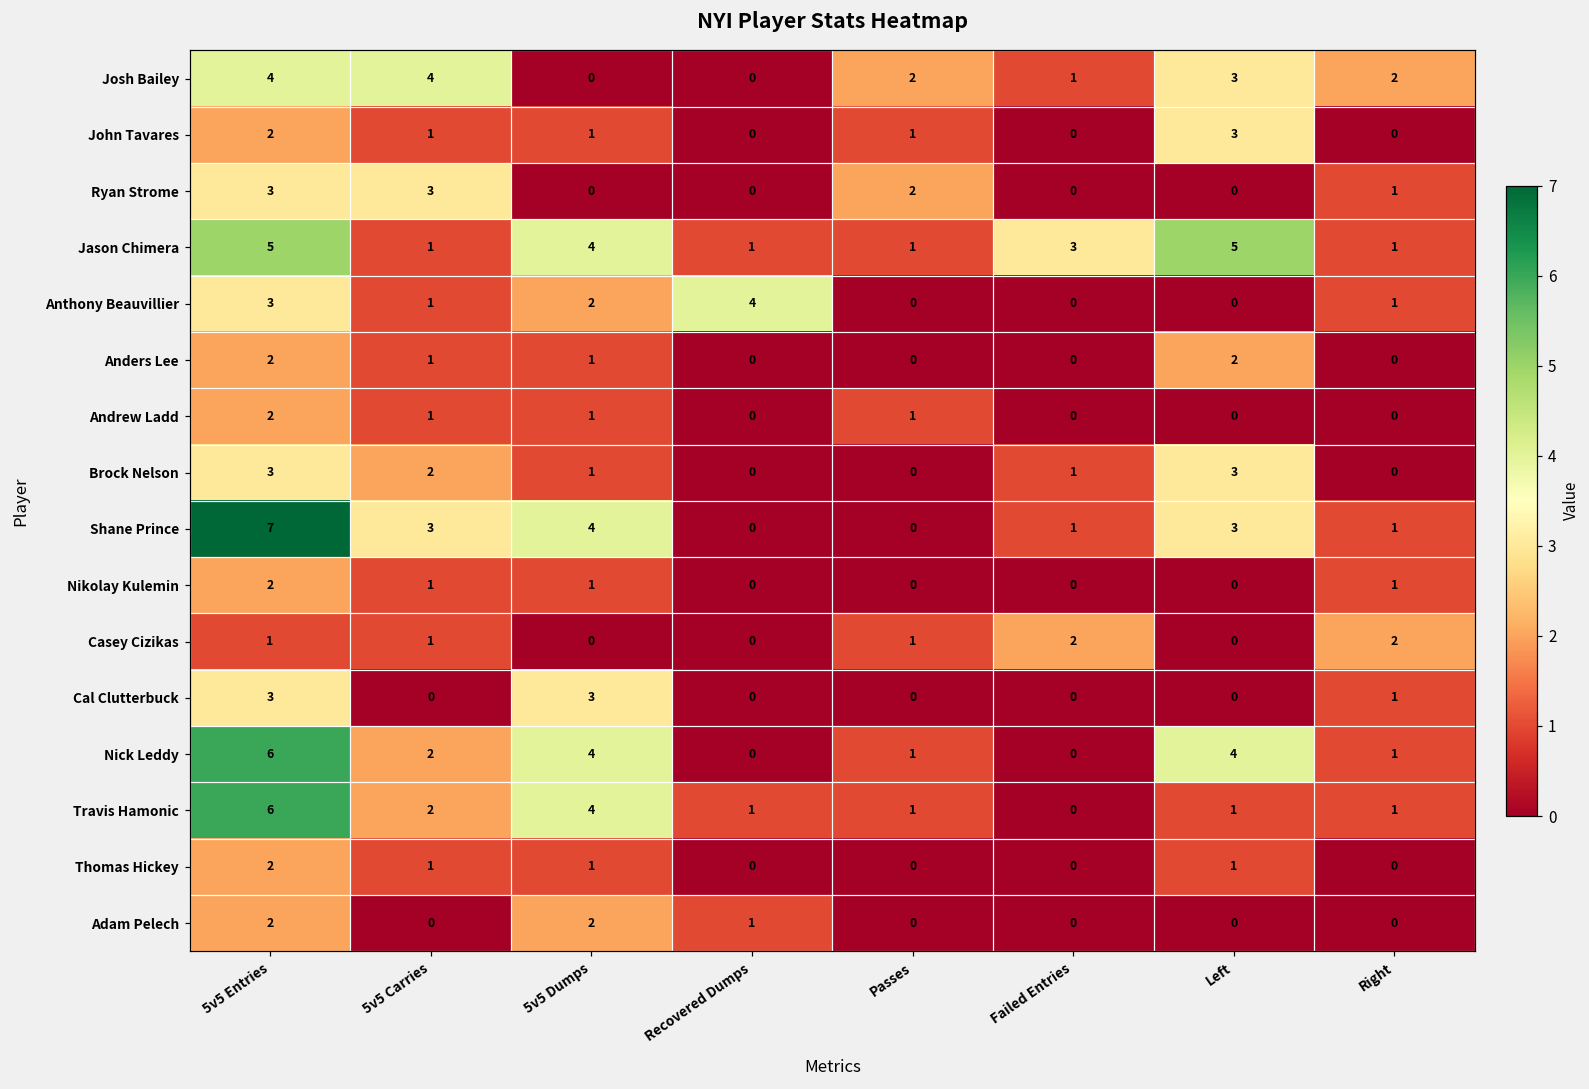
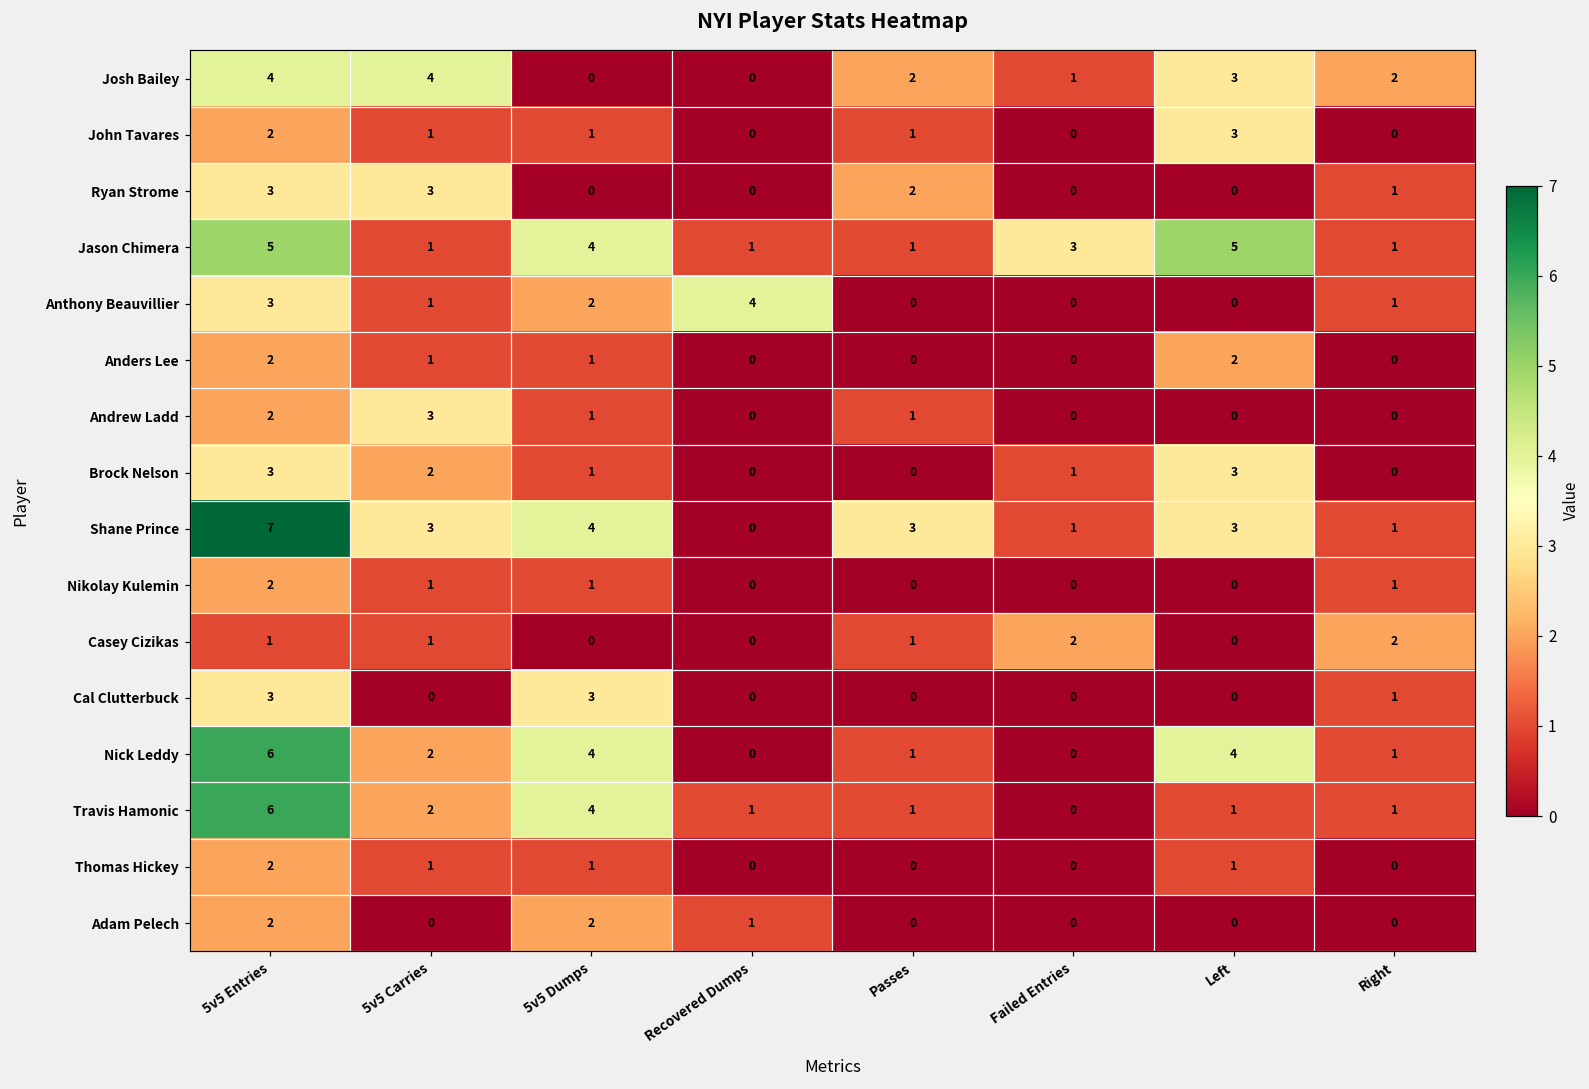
  {
    "Josh Bailey": {
      "5v5 Entries": 4,
      "5v5 Carries": 4,
      "5v5 Dumps": 0,
      "Recovered Dumps": 0,
      "Passes": 2,
      "Failed Entries": 1,
      "Left": 3,
      "Right": 2
    },
    "John Tavares": {
      "5v5 Entries": 2,
      "5v5 Carries": 1,
      "5v5 Dumps": 1,
      "Recovered Dumps": 0,
      "Passes": 1,
      "Failed Entries": 0,
      "Left": 3,
      "Right": 0
    },
    "Ryan Strome": {
      "5v5 Entries": 3,
      "5v5 Carries": 3,
      "5v5 Dumps": 0,
      "Recovered Dumps": 0,
      "Passes": 2,
      "Failed Entries": 0,
      "Left": 0,
      "Right": 1
    },
    "Jason Chimera": {
      "5v5 Entries": 5,
      "5v5 Carries": 1,
      "5v5 Dumps": 4,
      "Recovered Dumps": 1,
      "Passes": 1,
      "Failed Entries": 3,
      "Left": 5,
      "Right": 1
    },
    "Anthony Beauvillier": {
      "5v5 Entries": 3,
      "5v5 Carries": 1,
      "5v5 Dumps": 2,
      "Recovered Dumps": 4,
      "Passes": 0,
      "Failed Entries": 0,
      "Left": 0,
      "Right": 1
    },
    "Anders Lee": {
      "5v5 Entries": 2,
      "5v5 Carries": 1,
      "5v5 Dumps": 1,
      "Recovered Dumps": 0,
      "Passes": 0,
      "Failed Entries": 0,
      "Left": 2,
      "Right": 0
    },
    "Andrew Ladd": {
      "5v5 Entries": 2,
-     "5v5 Carries": 1,
+     "5v5 Carries": 3,
      "5v5 Dumps": 1,
      "Recovered Dumps": 0,
      "Passes": 1,
      "Failed Entries": 0,
      "Left": 0,
      "Right": 0
    },
    "Brock Nelson": {
      "5v5 Entries": 3,
      "5v5 Carries": 2,
      "5v5 Dumps": 1,
      "Recovered Dumps": 0,
      "Passes": 0,
      "Failed Entries": 1,
      "Left": 3,
      "Right": 0
    },
    "Shane Prince": {
      "5v5 Entries": 7,
      "5v5 Carries": 3,
      "5v5 Dumps": 4,
      "Recovered Dumps": 0,
-     "Passes": 0,
+     "Passes": 3,
      "Failed Entries": 1,
      "Left": 3,
      "Right": 1
    },
    "Nikolay Kulemin": {
      "5v5 Entries": 2,
      "5v5 Carries": 1,
      "5v5 Dumps": 1,
      "Recovered Dumps": 0,
      "Passes": 0,
      "Failed Entries": 0,
      "Left": 0,
      "Right": 1
    },
    "Casey Cizikas": {
      "5v5 Entries": 1,
      "5v5 Carries": 1,
      "5v5 Dumps": 0,
      "Recovered Dumps": 0,
      "Passes": 1,
      "Failed Entries": 2,
      "Left": 0,
      "Right": 2
    },
    "Cal Clutterbuck": {
      "5v5 Entries": 3,
      "5v5 Carries": 0,
      "5v5 Dumps": 3,
      "Recovered Dumps": 0,
      "Passes": 0,
      "Failed Entries": 0,
      "Left": 0,
      "Right": 1
    },
    "Nick Leddy": {
      "5v5 Entries": 6,
      "5v5 Carries": 2,
      "5v5 Dumps": 4,
      "Recovered Dumps": 0,
      "Passes": 1,
      "Failed Entries": 0,
      "Left": 4,
      "Right": 1
    },
    "Travis Hamonic": {
      "5v5 Entries": 6,
      "5v5 Carries": 2,
      "5v5 Dumps": 4,
      "Recovered Dumps": 1,
      "Passes": 1,
      "Failed Entries": 0,
      "Left": 1,
      "Right": 1
    },
    "Thomas Hickey": {
      "5v5 Entries": 2,
      "5v5 Carries": 1,
      "5v5 Dumps": 1,
      "Recovered Dumps": 0,
      "Passes": 0,
      "Failed Entries": 0,
      "Left": 1,
      "Right": 0
    },
    "Adam Pelech": {
      "5v5 Entries": 2,
      "5v5 Carries": 0,
      "5v5 Dumps": 2,
      "Recovered Dumps": 1,
      "Passes": 0,
      "Failed Entries": 0,
      "Left": 0,
      "Right": 0
    }
  }
